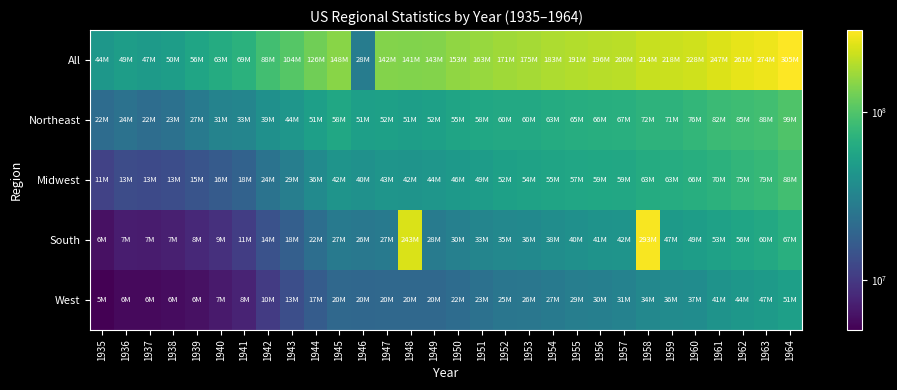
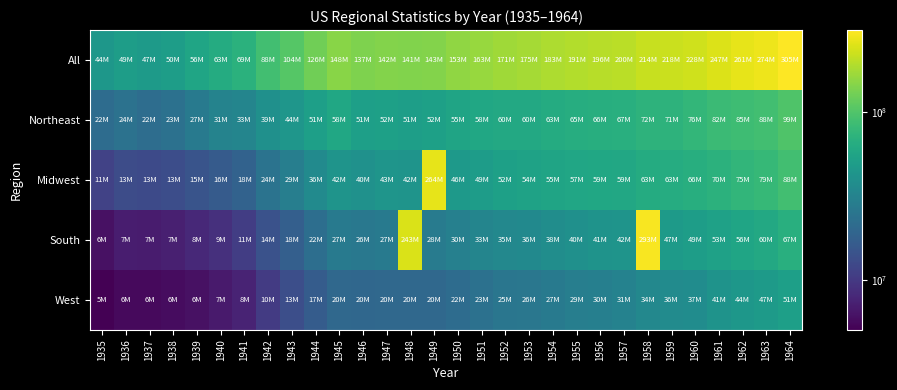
  {
    "All": {
      "1935": "44M",
      "1936": "49M",
      "1937": "47M",
      "1938": "50M",
      "1939": "56M",
      "1940": "63M",
      "1941": "69M",
      "1942": "88M",
      "1943": "104M",
      "1944": "126M",
      "1945": "148M",
-     "1946": "28M",
+     "1946": "137M",
      "1947": "142M",
      "1948": "141M",
      "1949": "143M",
      "1950": "153M",
      "1951": "163M",
      "1952": "171M",
      "1953": "175M",
      "1954": "183M",
      "1955": "191M",
      "1956": "196M",
      "1957": "200M",
      "1958": "214M",
      "1959": "218M",
      "1960": "228M",
      "1961": "247M",
      "1962": "261M",
      "1963": "274M",
      "1964": "305M"
    },
    "Northeast": {
      "1935": "22M",
      "1936": "24M",
      "1937": "22M",
      "1938": "23M",
      "1939": "27M",
      "1940": "31M",
      "1941": "33M",
      "1942": "39M",
      "1943": "44M",
      "1944": "51M",
      "1945": "58M",
      "1946": "51M",
      "1947": "52M",
      "1948": "51M",
      "1949": "52M",
      "1950": "55M",
      "1951": "58M",
      "1952": "60M",
      "1953": "60M",
      "1954": "63M",
      "1955": "65M",
      "1956": "66M",
      "1957": "67M",
      "1958": "72M",
      "1959": "71M",
      "1960": "76M",
      "1961": "82M",
      "1962": "85M",
      "1963": "88M",
      "1964": "99M"
    },
    "Midwest": {
      "1935": "11M",
      "1936": "13M",
      "1937": "13M",
      "1938": "13M",
      "1939": "15M",
      "1940": "16M",
      "1941": "18M",
      "1942": "24M",
      "1943": "29M",
      "1944": "36M",
      "1945": "42M",
      "1946": "40M",
      "1947": "43M",
      "1948": "42M",
-     "1949": "44M",
+     "1949": "264M",
      "1950": "46M",
      "1951": "49M",
      "1952": "52M",
      "1953": "54M",
      "1954": "55M",
      "1955": "57M",
      "1956": "59M",
      "1957": "59M",
      "1958": "63M",
      "1959": "63M",
      "1960": "66M",
      "1961": "70M",
      "1962": "75M",
      "1963": "79M",
      "1964": "88M"
    },
    "South": {
      "1935": "6M",
      "1936": "7M",
      "1937": "7M",
      "1938": "7M",
      "1939": "8M",
      "1940": "9M",
      "1941": "11M",
      "1942": "14M",
      "1943": "18M",
      "1944": "22M",
      "1945": "27M",
      "1946": "26M",
      "1947": "27M",
      "1948": "243M",
      "1949": "28M",
      "1950": "30M",
      "1951": "33M",
      "1952": "35M",
      "1953": "36M",
      "1954": "38M",
      "1955": "40M",
      "1956": "41M",
      "1957": "42M",
      "1958": "293M",
      "1959": "47M",
      "1960": "49M",
      "1961": "53M",
      "1962": "56M",
      "1963": "60M",
      "1964": "67M"
    },
    "West": {
      "1935": "5M",
      "1936": "6M",
      "1937": "6M",
      "1938": "6M",
      "1939": "6M",
      "1940": "7M",
      "1941": "8M",
      "1942": "10M",
      "1943": "13M",
      "1944": "17M",
      "1945": "20M",
      "1946": "20M",
      "1947": "20M",
      "1948": "20M",
      "1949": "20M",
      "1950": "22M",
      "1951": "23M",
      "1952": "25M",
      "1953": "26M",
      "1954": "27M",
      "1955": "29M",
      "1956": "30M",
      "1957": "31M",
      "1958": "34M",
      "1959": "36M",
      "1960": "37M",
      "1961": "41M",
      "1962": "44M",
      "1963": "47M",
      "1964": "51M"
    }
  }
